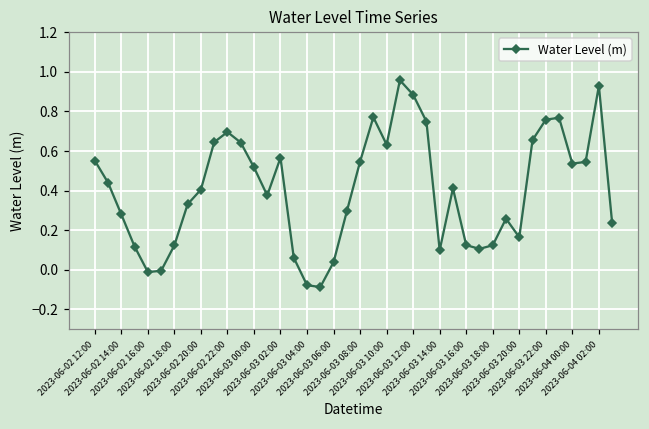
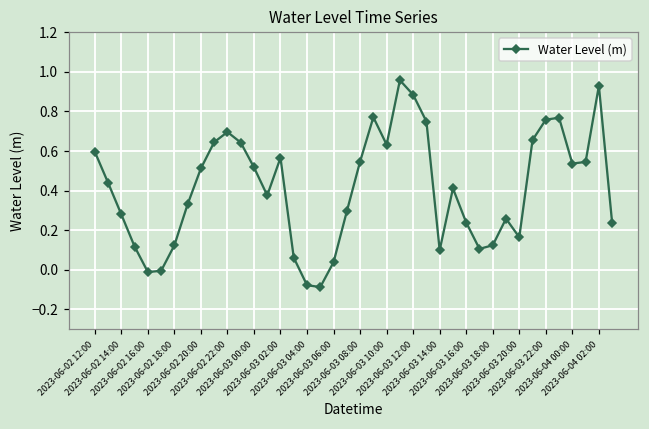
  {
-   "2023-06-02 12:00": 0.55,
+   "2023-06-02 12:00": 0.60,
    "2023-06-02 14:00": 0.28,
    "2023-06-02 16:00": -0.01,
    "2023-06-02 18:00": 0.12,
-   "2023-06-02 20:00": 0.41,
+   "2023-06-02 20:00": 0.51,
    "2023-06-02 22:00": 0.70,
    "2023-06-03 00:00": 0.52,
    "2023-06-03 02:00": 0.57,
    "2023-06-03 04:00": -0.08,
    "2023-06-03 06:00": 0.04,
    "2023-06-03 08:00": 0.55,
    "2023-06-03 10:00": 0.63,
    "2023-06-03 12:00": 0.88,
    "2023-06-03 14:00": 0.10,
-   "2023-06-03 16:00": 0.12,
+   "2023-06-03 16:00": 0.24,
    "2023-06-03 18:00": 0.12,
    "2023-06-03 20:00": 0.16,
    "2023-06-03 22:00": 0.76,
    "2023-06-04 00:00": 0.54,
    "2023-06-04 02:00": 0.93
  }
